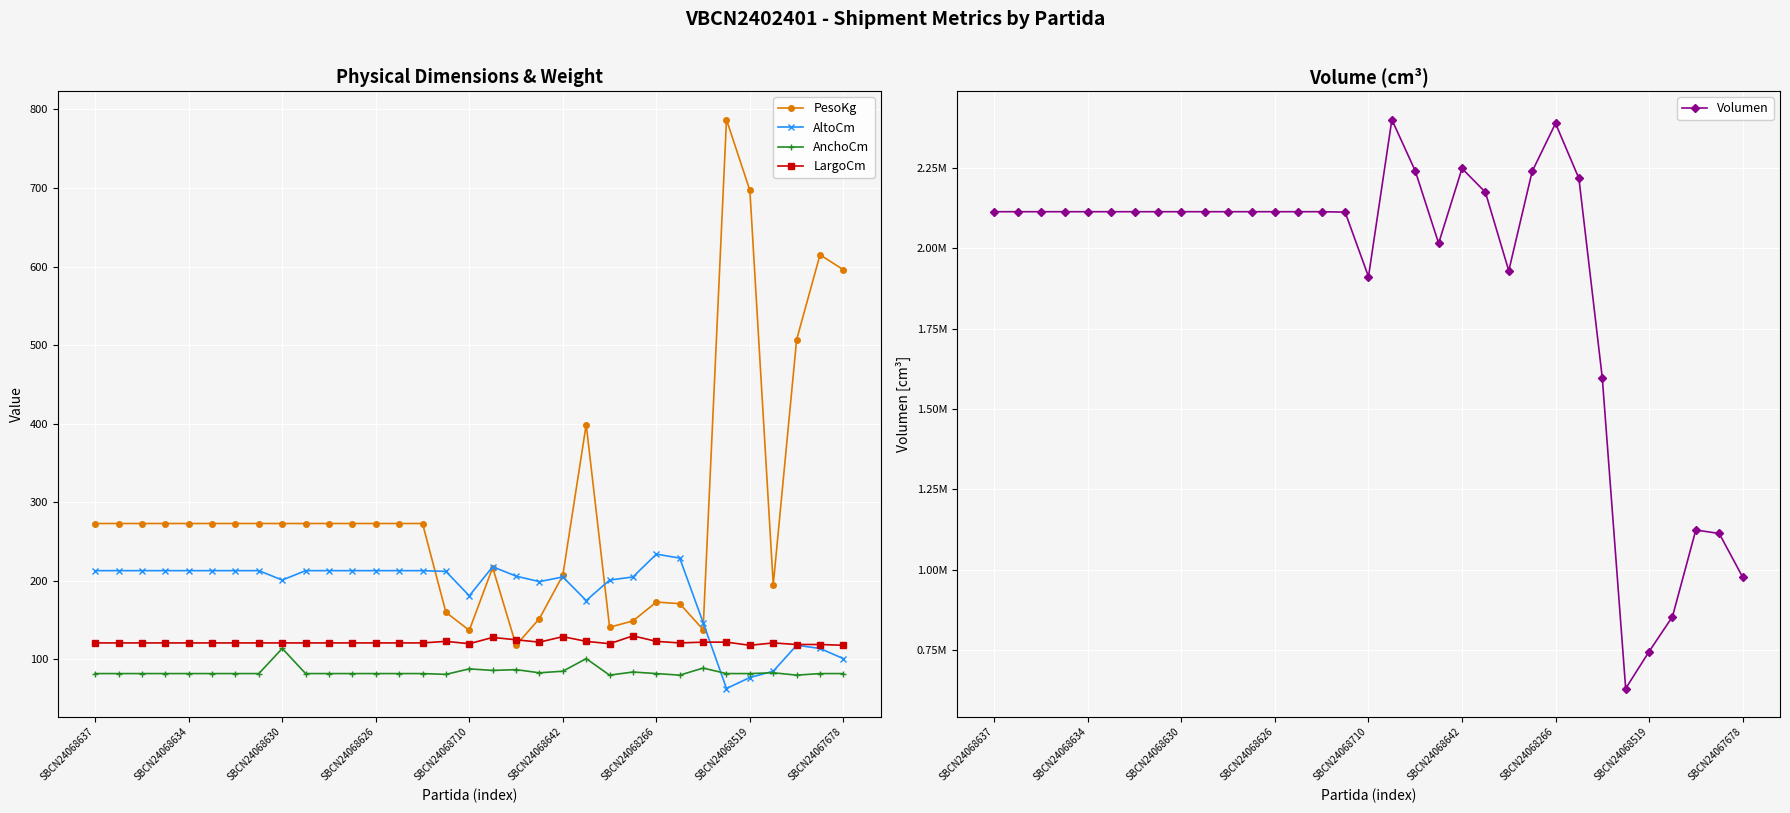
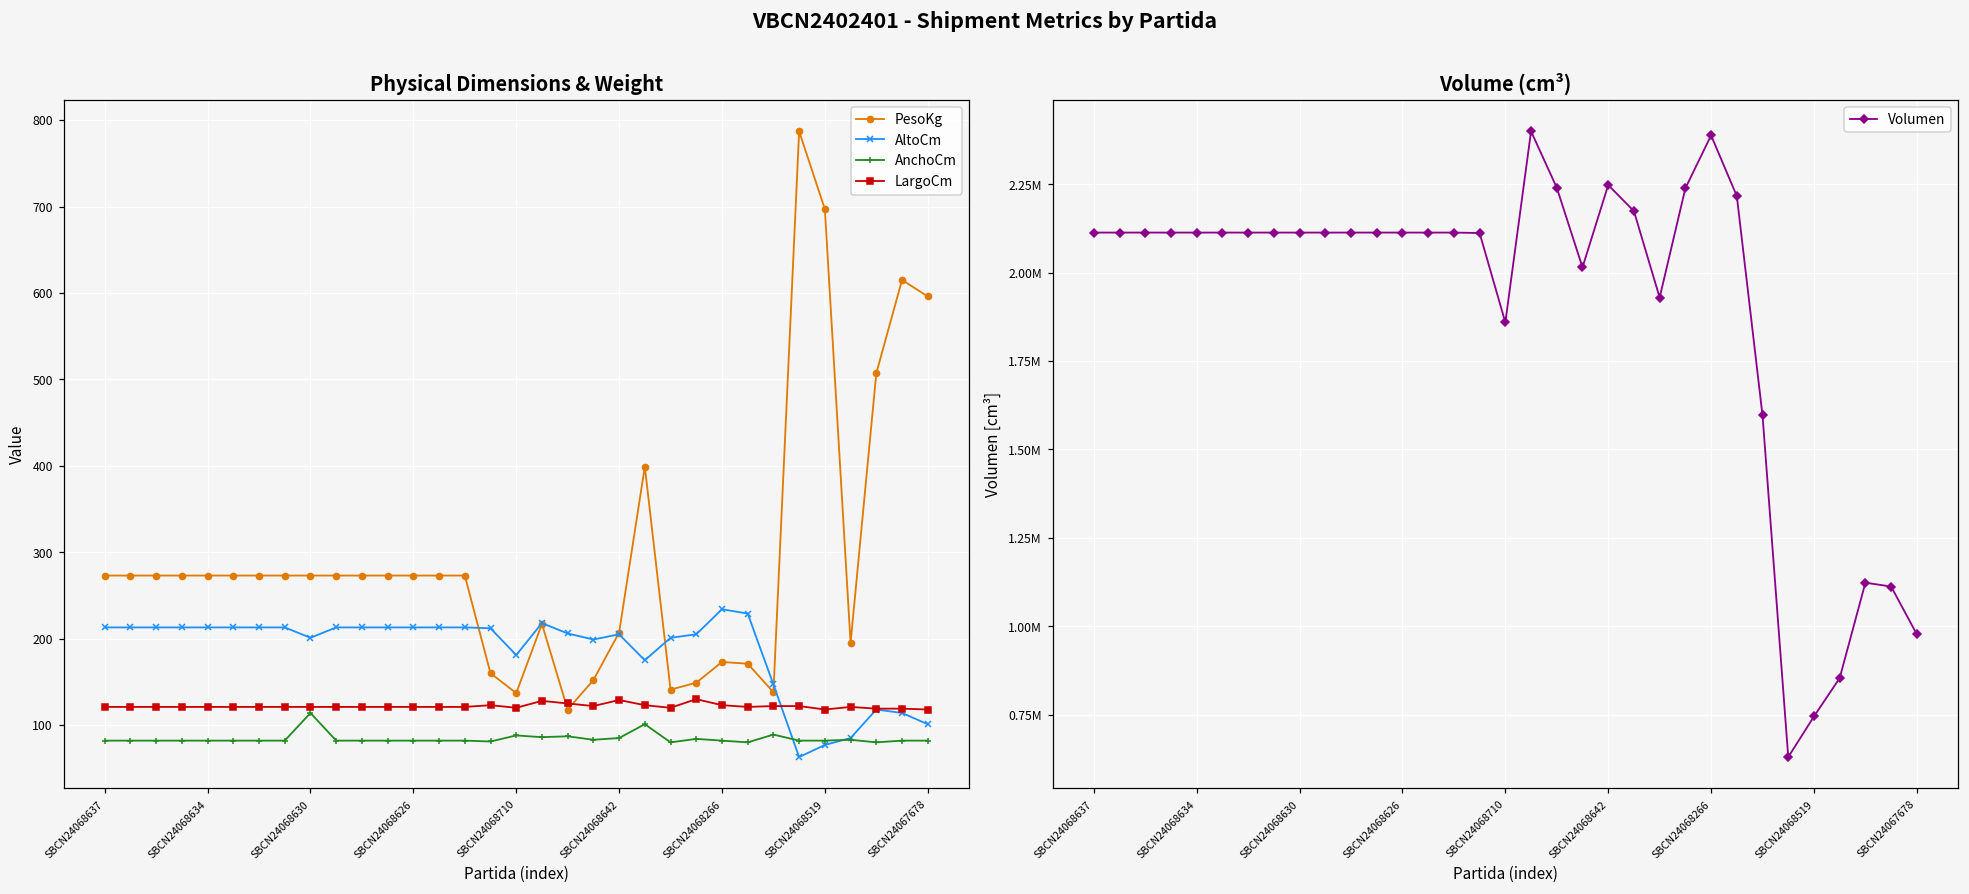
  {
    "Physical Dimensions & Weight": {
      "PesoKg": {
        "SBCN24068637": 270,
        "SBCN24068634": 270,
        "SBCN24068630": 270,
        "SBCN24068626": 270,
        "SBCN24068710": 140,
        "SBCN24068266": 170,
        "SBCN24068519": 700,
        "SBCN24067678": 600
      },
      "AltoCm": {
        "SBCN24068637": 210,
        "SBCN24068634": 210,
        "SBCN24068630": 200,
        "SBCN24068626": 210,
        "SBCN24068710": 180,
        "SBCN24068266": 230,
        "SBCN24068519": 80,
        "SBCN24067678": 100
      },
      "AnchoCm": {
        "SBCN24068637": 80,
        "SBCN24068634": 80,
        "SBCN24068630": 110,
        "SBCN24068626": 80,
        "SBCN24068710": 90,
        "SBCN24068642": 90,
        "SBCN24068266": 80,
        "SBCN24068519": 80,
        "SBCN24067678": 80
      },
      "LargoCm": {
        "SBCN24068637": 120,
        "SBCN24068634": 120,
        "SBCN24068630": 120,
        "SBCN24068626": 120,
        "SBCN24068710": 120,
        "SBCN24068642": 130,
        "SBCN24068266": 120,
        "SBCN24068519": 120,
        "SBCN24067678": 120
      }
    },
    "Volume (cm³)": {
      "SBCN24068637": 2110000,
      "SBCN24068634": 2110000,
      "SBCN24068630": 2110000,
      "SBCN24068626": 2110000,
-     "SBCN24068710": 1910000,
+     "SBCN24068710": 1860000,
      "SBCN24068642": 2250000,
      "SBCN24068266": 2390000,
      "SBCN24068519": 750000,
      "SBCN24067678": 980000
    }
  }
